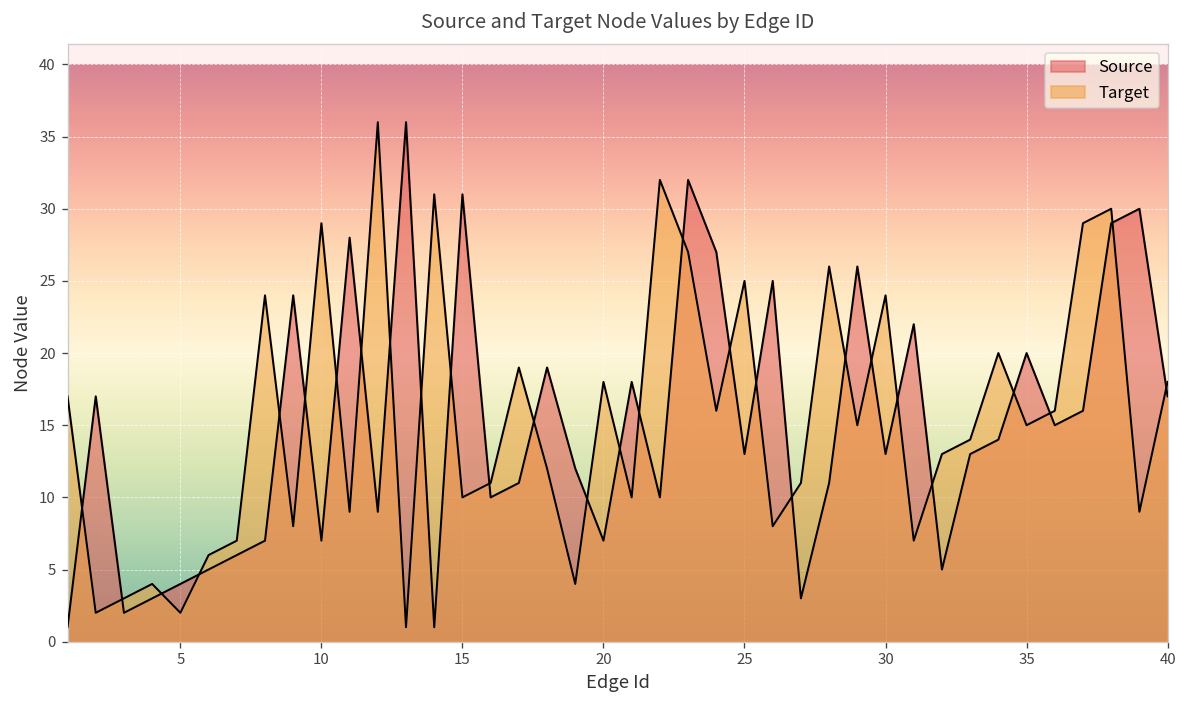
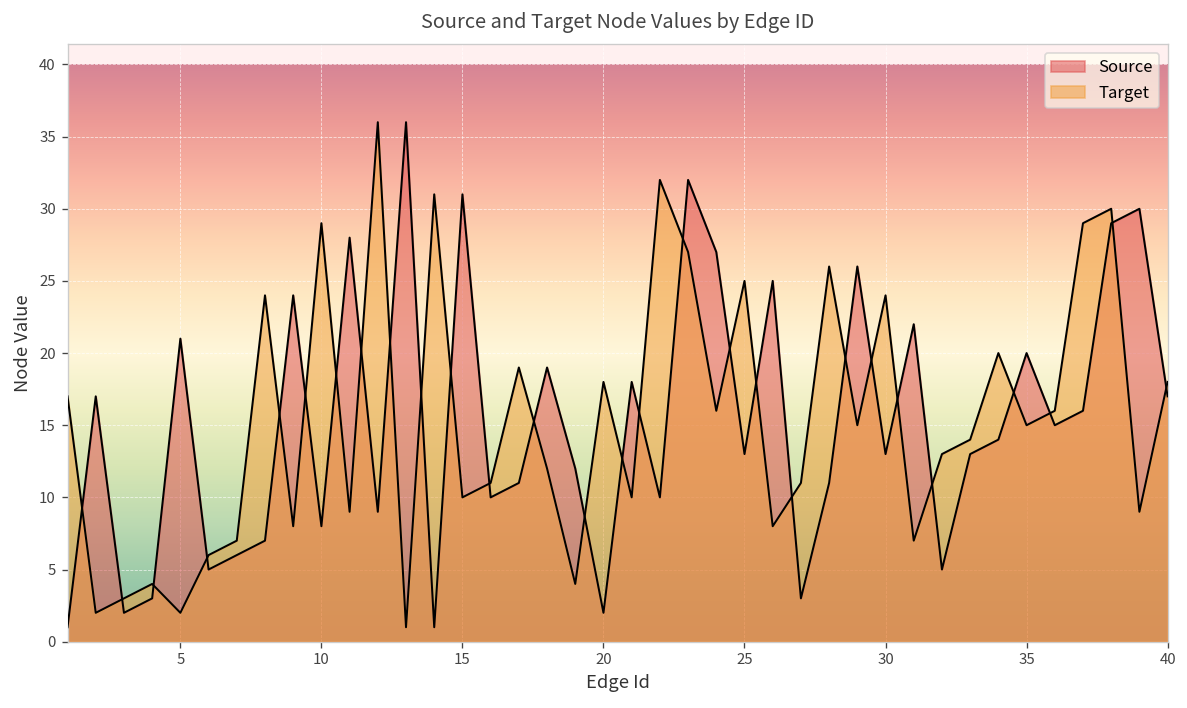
  {
    "Source": {
-     "5": 4,
-     "10": 7,
+     "5": 21,
+     "10": 8,
      "15": 31,
-     "20": 7,
+     "20": 2,
      "25": 13,
      "30": 13,
      "35": 20,
      "40": 17
    },
    "Target": {
      "5": 2,
      "10": 29,
      "15": 10,
      "20": 18,
      "25": 25,
      "30": 24,
      "35": 15,
      "40": 18
    }
  }
